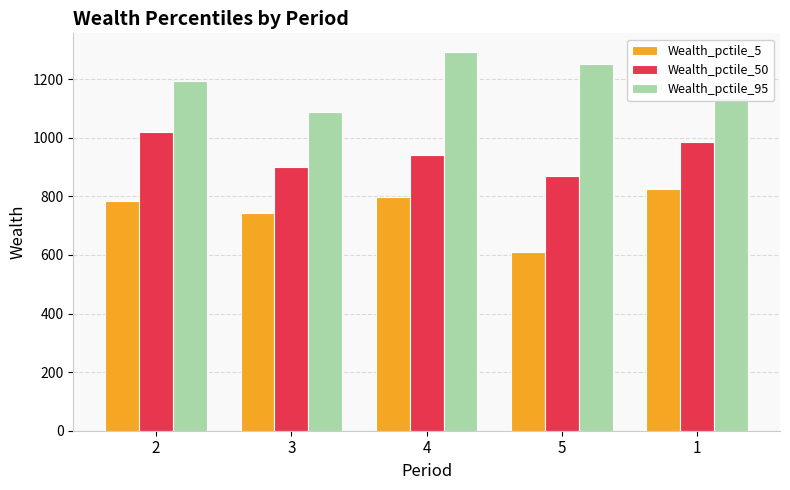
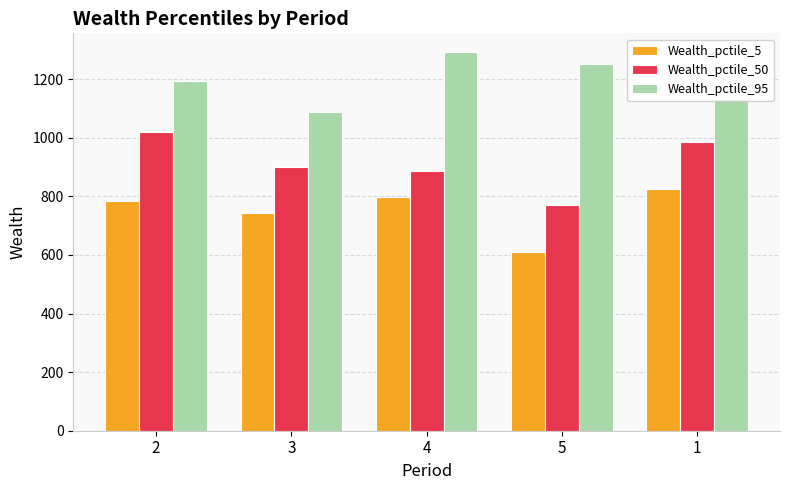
  {
    "Wealth_pctile_5": {
      "2": 780,
      "3": 740,
      "4": 800,
      "5": 610,
      "1": 820
    },
    "Wealth_pctile_50": {
      "2": 1020,
      "3": 900,
-     "4": 940,
-     "5": 870,
+     "4": 890,
+     "5": 770,
      "1": 980
    },
    "Wealth_pctile_95": {
      "2": 1190,
      "3": 1090,
      "4": 1290,
      "5": 1250
    }
  }
